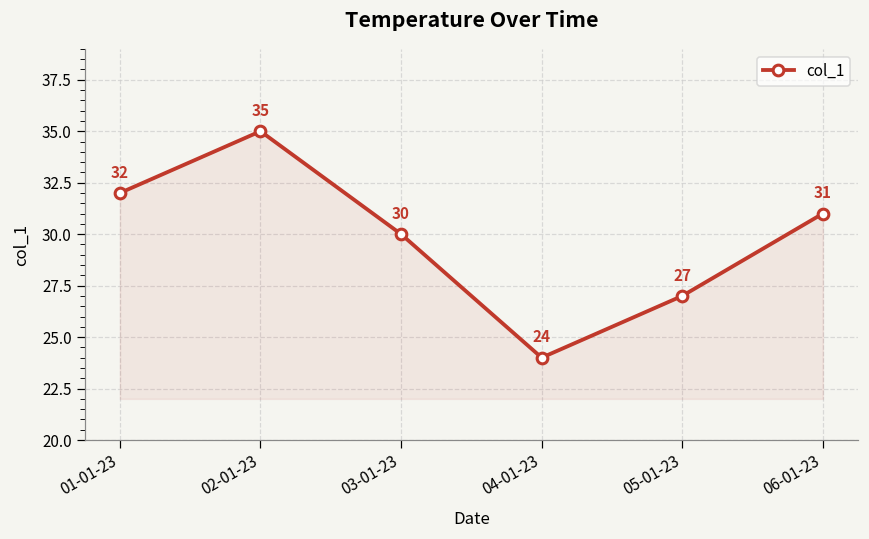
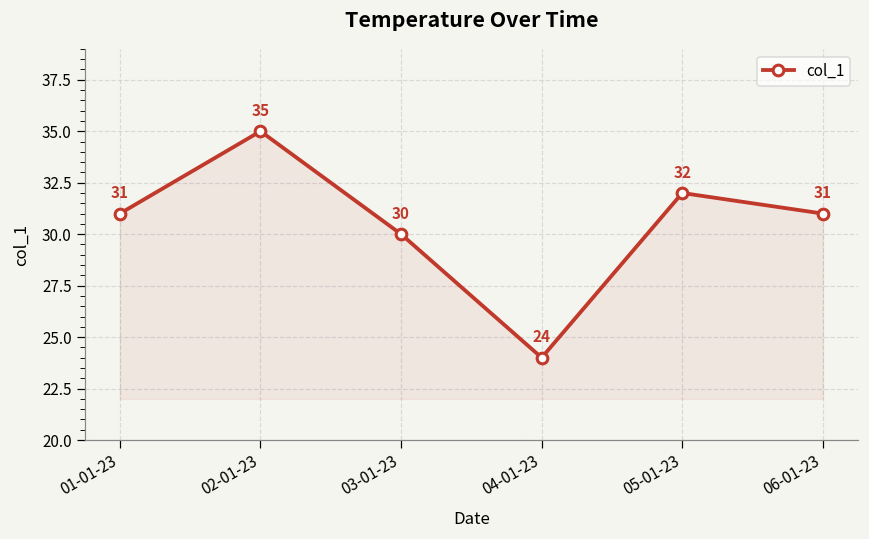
  {
-   "01-01-23": 32,
+   "01-01-23": 31,
    "02-01-23": 35,
    "03-01-23": 30,
    "04-01-23": 24,
-   "05-01-23": 27,
+   "05-01-23": 32,
    "06-01-23": 31
  }
